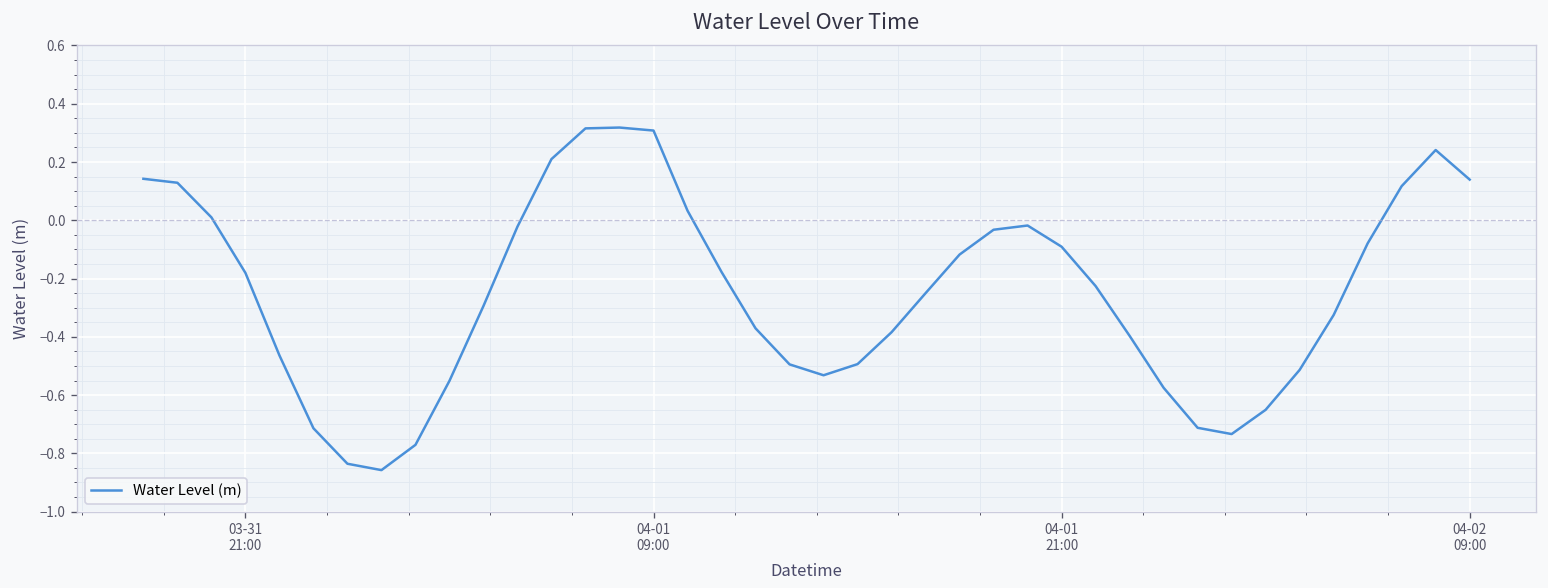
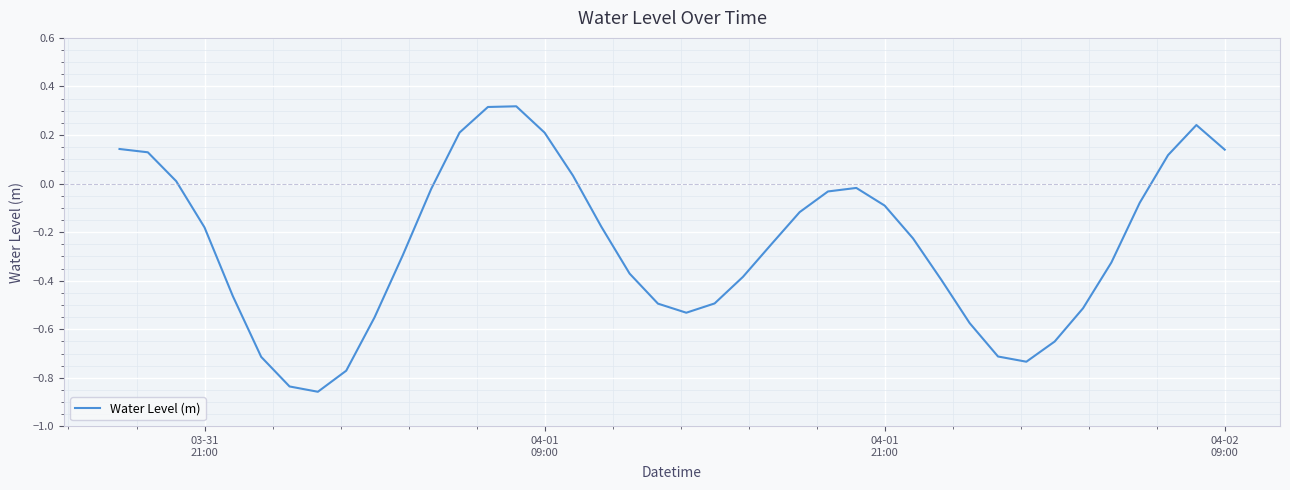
  {
    "03-31 21:00": -0.18,
-   "04-01 09:00": 0.31,
+   "04-01 09:00": 0.21,
    "04-01 21:00": -0.09,
    "04-02 09:00": 0.14
  }
